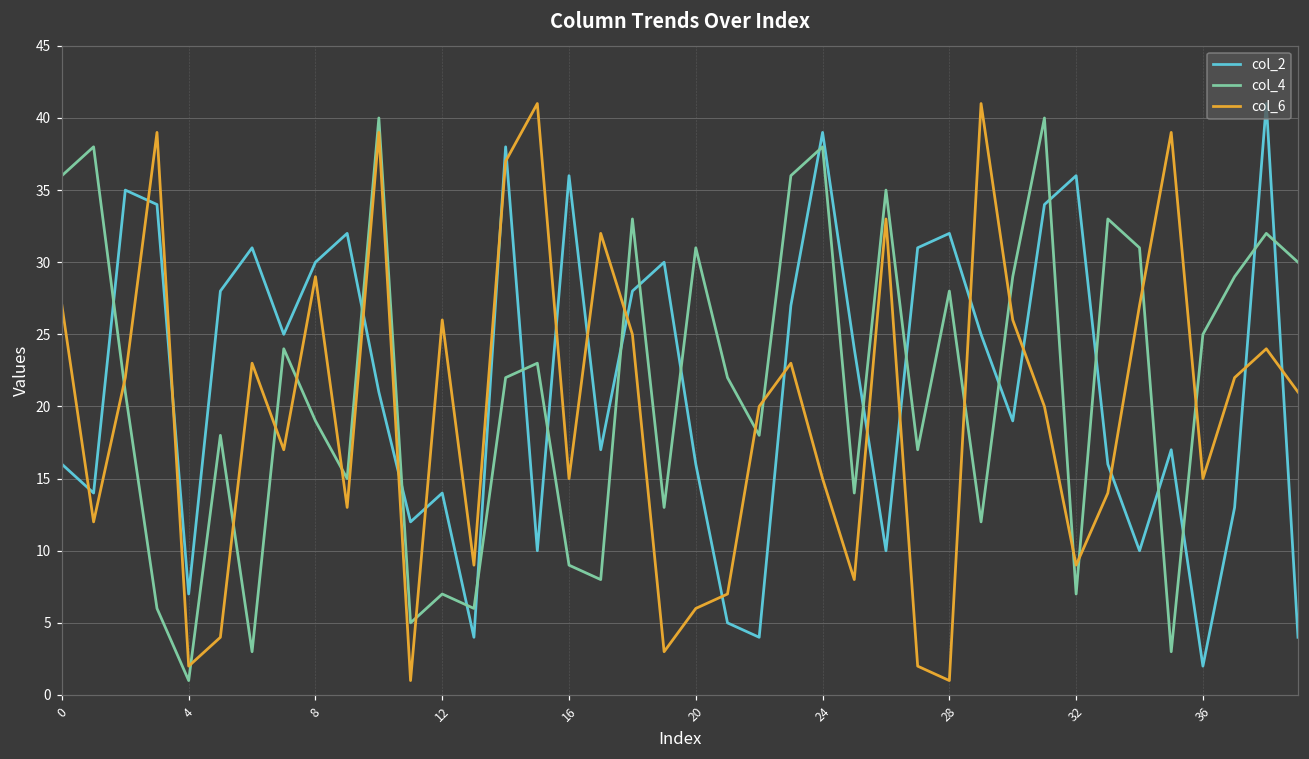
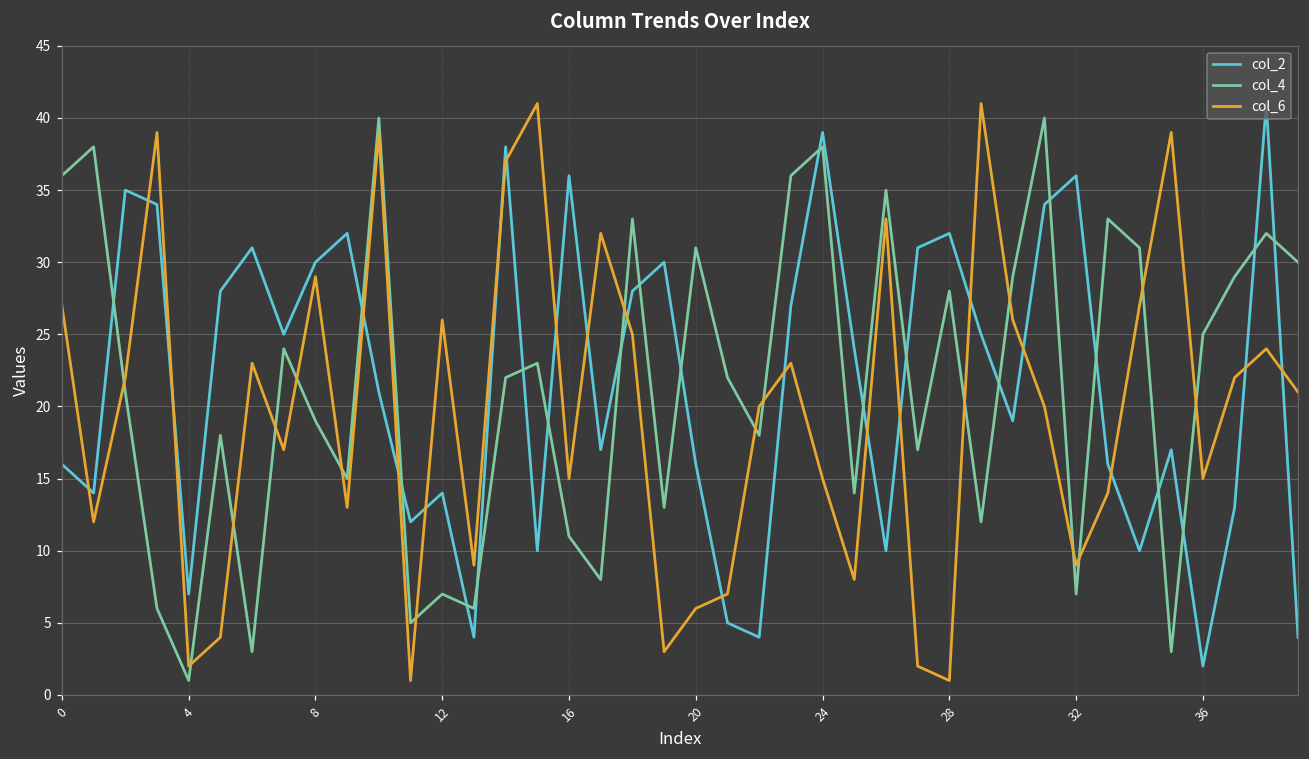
  {
    "col_2": {
      "0": 16,
      "4": 7,
      "8": 30,
      "12": 14,
      "16": 36,
      "20": 16,
      "24": 39,
      "28": 32,
      "32": 36,
      "36": 2
    },
    "col_4": {
      "0": 36,
      "4": 1,
      "8": 19,
      "12": 7,
-     "16": 9,
+     "16": 11,
      "20": 31,
      "24": 38,
      "28": 28,
      "32": 7,
      "36": 25
    },
    "col_6": {
      "0": 27,
      "4": 2,
      "8": 29,
      "12": 26,
      "16": 15,
      "20": 6,
      "24": 15,
      "28": 1,
      "32": 9,
      "36": 15
    }
  }
